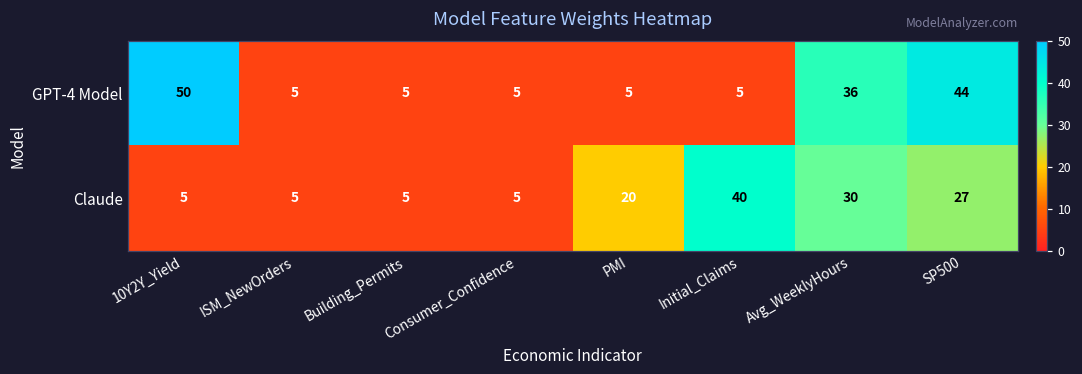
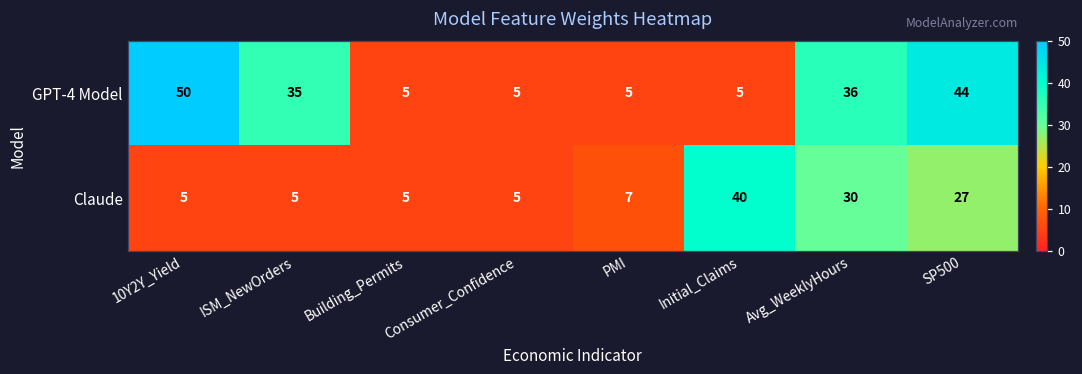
  {
    "GPT-4 Model": {
      "10Y2Y_Yield": 50,
-     "ISM_NewOrders": 5,
+     "ISM_NewOrders": 35,
      "Building_Permits": 5,
      "Consumer_Confidence": 5,
      "PMI": 5,
      "Initial_Claims": 5,
      "Avg_WeeklyHours": 36,
      "SP500": 44
    },
    "Claude": {
      "10Y2Y_Yield": 5,
      "ISM_NewOrders": 5,
      "Building_Permits": 5,
      "Consumer_Confidence": 5,
-     "PMI": 20,
+     "PMI": 7,
      "Initial_Claims": 40,
      "Avg_WeeklyHours": 30,
      "SP500": 27
    }
  }
